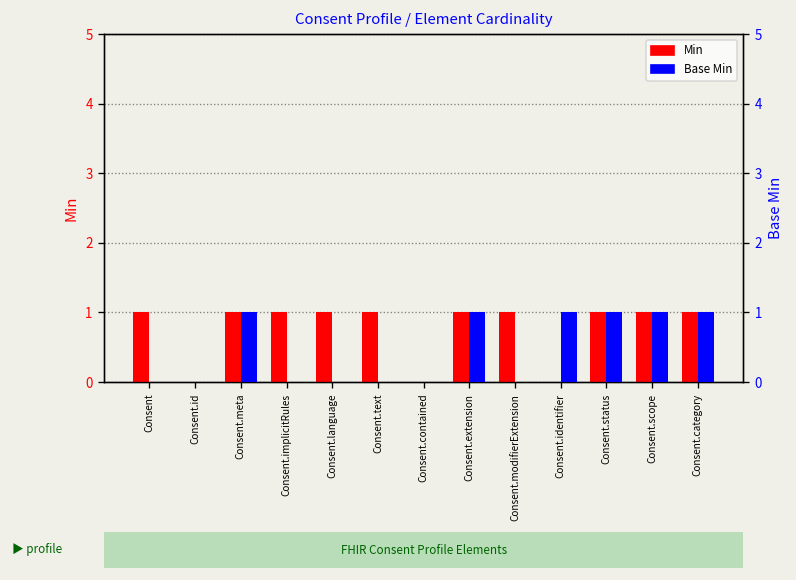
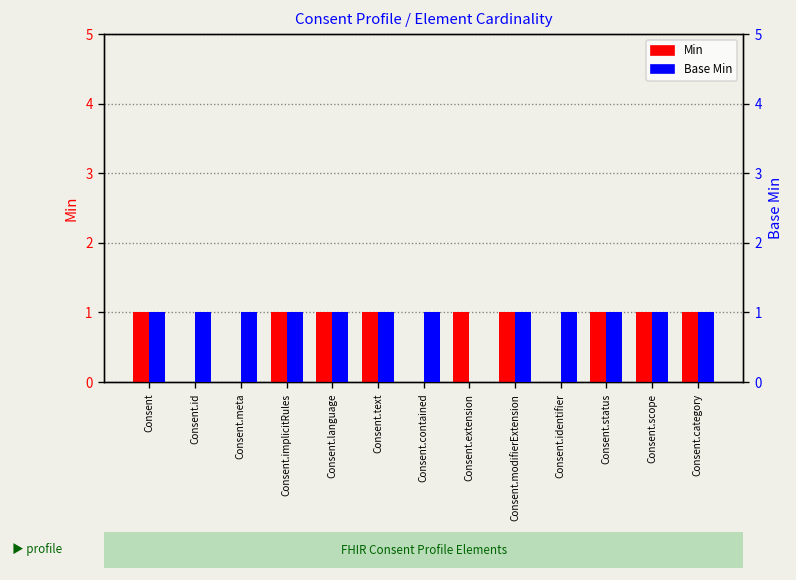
  {
    "Min": {
      "Consent": 1,
      "Consent.id": 0,
-     "Consent.meta": 1,
+     "Consent.meta": 0,
      "Consent.implicitRules": 1,
      "Consent.language": 1,
      "Consent.text": 1,
      "Consent.contained": 0,
      "Consent.extension": 1,
      "Consent.modifierExtension": 1,
      "Consent.identifier": 0,
      "Consent.status": 1,
      "Consent.scope": 1,
      "Consent.category": 1
    },
    "Base Min": {
-     "Consent": 0,
-     "Consent.id": 0,
+     "Consent": 1,
+     "Consent.id": 1,
      "Consent.meta": 1,
-     "Consent.implicitRules": 0,
-     "Consent.language": 0,
-     "Consent.text": 0,
-     "Consent.contained": 0,
-     "Consent.extension": 1,
-     "Consent.modifierExtension": 0,
+     "Consent.implicitRules": 1,
+     "Consent.language": 1,
+     "Consent.text": 1,
+     "Consent.contained": 1,
+     "Consent.extension": 0,
+     "Consent.modifierExtension": 1,
      "Consent.identifier": 1,
      "Consent.status": 1,
      "Consent.scope": 1,
      "Consent.category": 1
    }
  }
